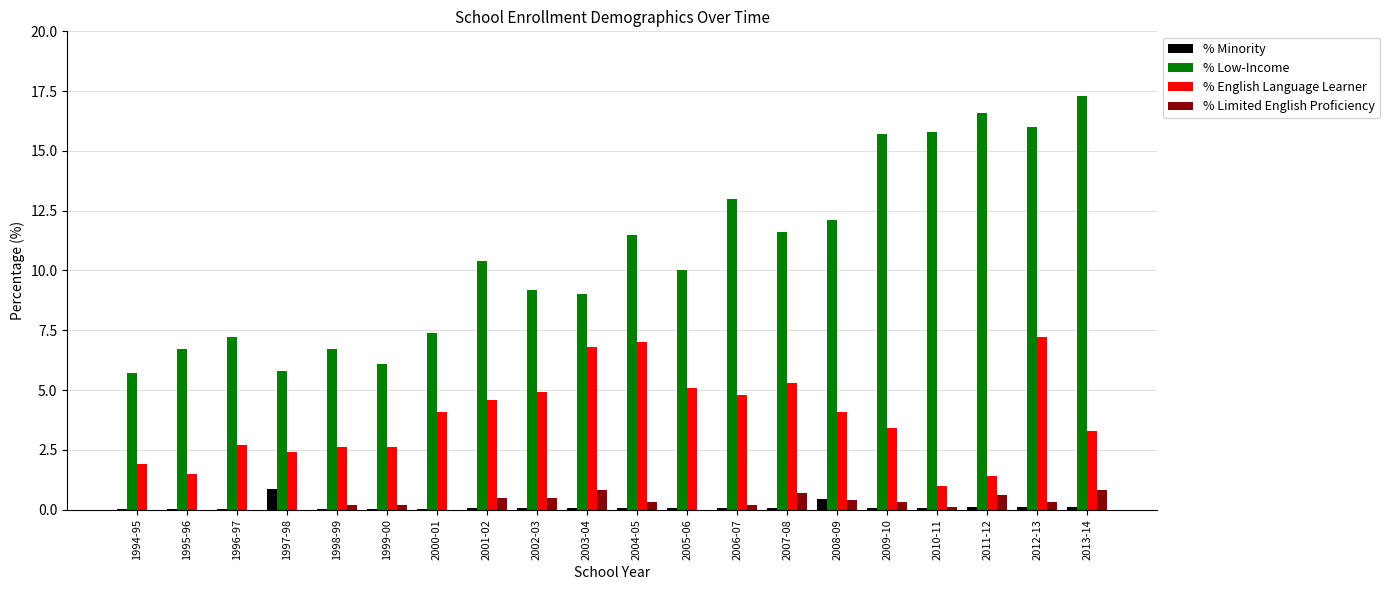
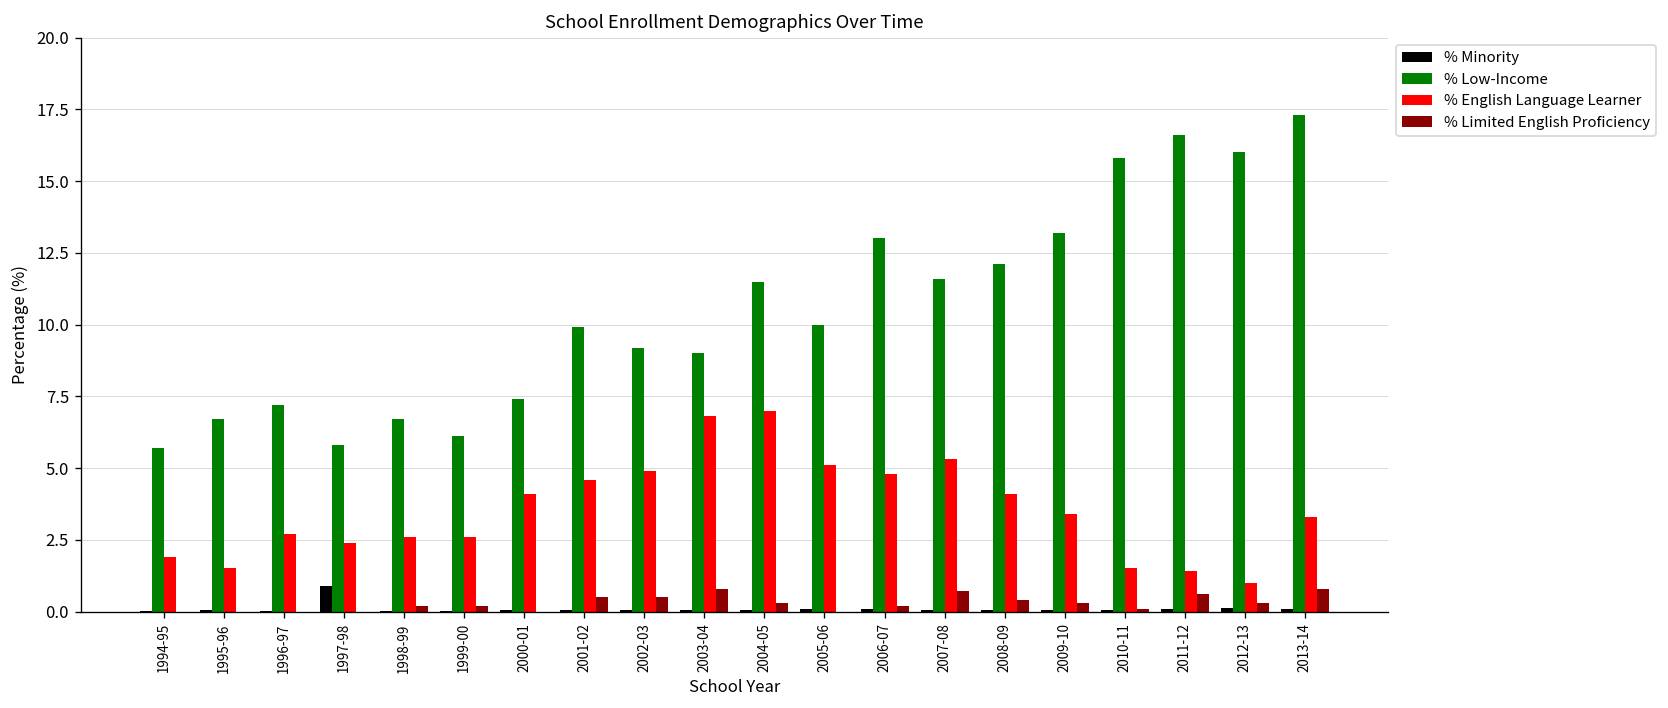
  {
    "% Minority": {
      "1997-98": 0.9,
-     "2008-09": 0.4,
+     "2008-09": 0.1,
      "2012-13": 0.1,
      "2013-14": 0.1
    },
    "% Low-Income": {
      "1994-95": 5.7,
      "1995-96": 6.7,
      "1996-97": 7.2,
      "1997-98": 5.8,
      "1998-99": 6.7,
      "1999-00": 6.1,
      "2000-01": 7.4,
-     "2001-02": 10.4,
+     "2001-02": 9.9,
      "2002-03": 9.2,
      "2003-04": 9.0,
      "2004-05": 11.5,
      "2005-06": 10.0,
      "2006-07": 13.0,
      "2007-08": 11.6,
      "2008-09": 12.1,
-     "2009-10": 15.7,
+     "2009-10": 13.2,
      "2010-11": 15.8,
      "2011-12": 16.6,
      "2012-13": 16.0,
      "2013-14": 17.3
    },
    "% English Language Learner": {
      "1994-95": 1.9,
      "1995-96": 1.5,
      "1996-97": 2.7,
      "1997-98": 2.4,
      "1998-99": 2.6,
      "1999-00": 2.6,
      "2000-01": 4.1,
      "2001-02": 4.6,
      "2002-03": 4.9,
      "2003-04": 6.8,
      "2004-05": 7.0,
      "2005-06": 5.1,
      "2006-07": 4.8,
      "2007-08": 5.3,
      "2008-09": 4.1,
      "2009-10": 3.4,
-     "2010-11": 1.0,
+     "2010-11": 1.5,
      "2011-12": 1.4,
-     "2012-13": 7.2,
+     "2012-13": 1.0,
      "2013-14": 3.3
    },
    "% Limited English Proficiency": {
      "1994-95": 0.0,
      "1995-96": 0.0,
      "1996-97": 0.0,
      "1997-98": 0.0,
      "1998-99": 0.2,
      "1999-00": 0.2,
      "2000-01": 0.0,
      "2001-02": 0.5,
      "2002-03": 0.5,
      "2003-04": 0.8,
      "2004-05": 0.3,
      "2005-06": 0.0,
      "2006-07": 0.2,
      "2007-08": 0.7,
      "2008-09": 0.4,
      "2009-10": 0.3,
      "2011-12": 0.6,
      "2012-13": 0.3,
      "2013-14": 0.8
    }
  }
